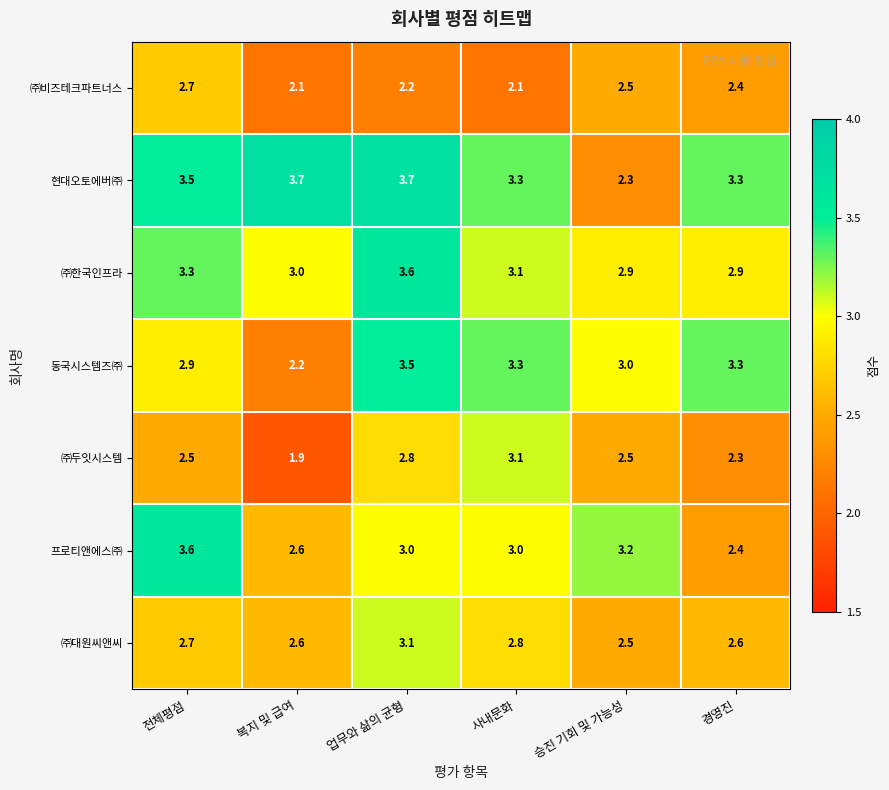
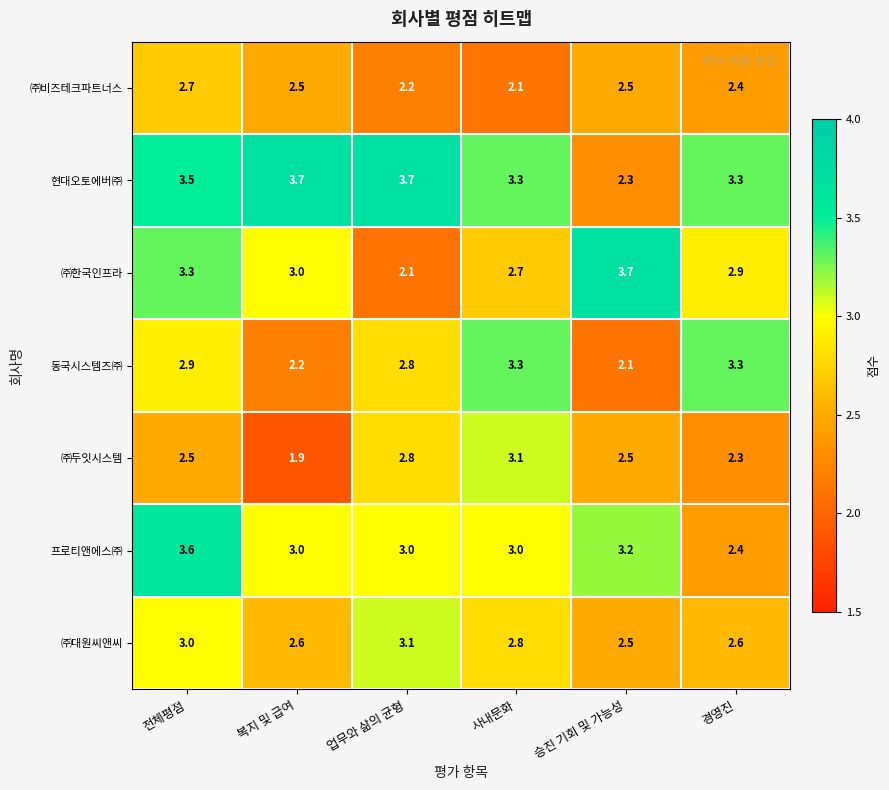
  {
    "㈜비즈테크파트너스": {
      "전체평점": 2.7,
-     "복지 및 급여": 2.1,
+     "복지 및 급여": 2.5,
      "업무와 삶의 균형": 2.2,
      "사내문화": 2.1,
      "승진 기회 및 가능성": 2.5
    },
    "현대오토에버㈜": {
      "전체평점": 3.5,
      "복지 및 급여": 3.7,
      "업무와 삶의 균형": 3.7,
      "사내문화": 3.3,
      "승진 기회 및 가능성": 2.3,
      "경영진": 3.3
    },
    "㈜한국인프라": {
      "전체평점": 3.3,
      "복지 및 급여": 3.0,
-     "업무와 삶의 균형": 3.6,
-     "사내문화": 3.1,
-     "승진 기회 및 가능성": 2.9,
+     "업무와 삶의 균형": 2.1,
+     "사내문화": 2.7,
+     "승진 기회 및 가능성": 3.7,
      "경영진": 2.9
    },
    "동국시스템즈㈜": {
      "전체평점": 2.9,
      "복지 및 급여": 2.2,
-     "업무와 삶의 균형": 3.5,
+     "업무와 삶의 균형": 2.8,
      "사내문화": 3.3,
-     "승진 기회 및 가능성": 3.0,
+     "승진 기회 및 가능성": 2.1,
      "경영진": 3.3
    },
    "㈜두잇시스템": {
      "전체평점": 2.5,
      "복지 및 급여": 1.9,
      "업무와 삶의 균형": 2.8,
      "사내문화": 3.1,
      "승진 기회 및 가능성": 2.5,
      "경영진": 2.3
    },
    "프로티앤에스㈜": {
      "전체평점": 3.6,
-     "복지 및 급여": 2.6,
+     "복지 및 급여": 3.0,
      "업무와 삶의 균형": 3.0,
      "사내문화": 3.0,
      "승진 기회 및 가능성": 3.2,
      "경영진": 2.4
    },
    "㈜대원씨앤씨": {
-     "전체평점": 2.7,
+     "전체평점": 3.0,
      "복지 및 급여": 2.6,
      "업무와 삶의 균형": 3.1,
      "사내문화": 2.8,
      "승진 기회 및 가능성": 2.5,
      "경영진": 2.6
    }
  }
